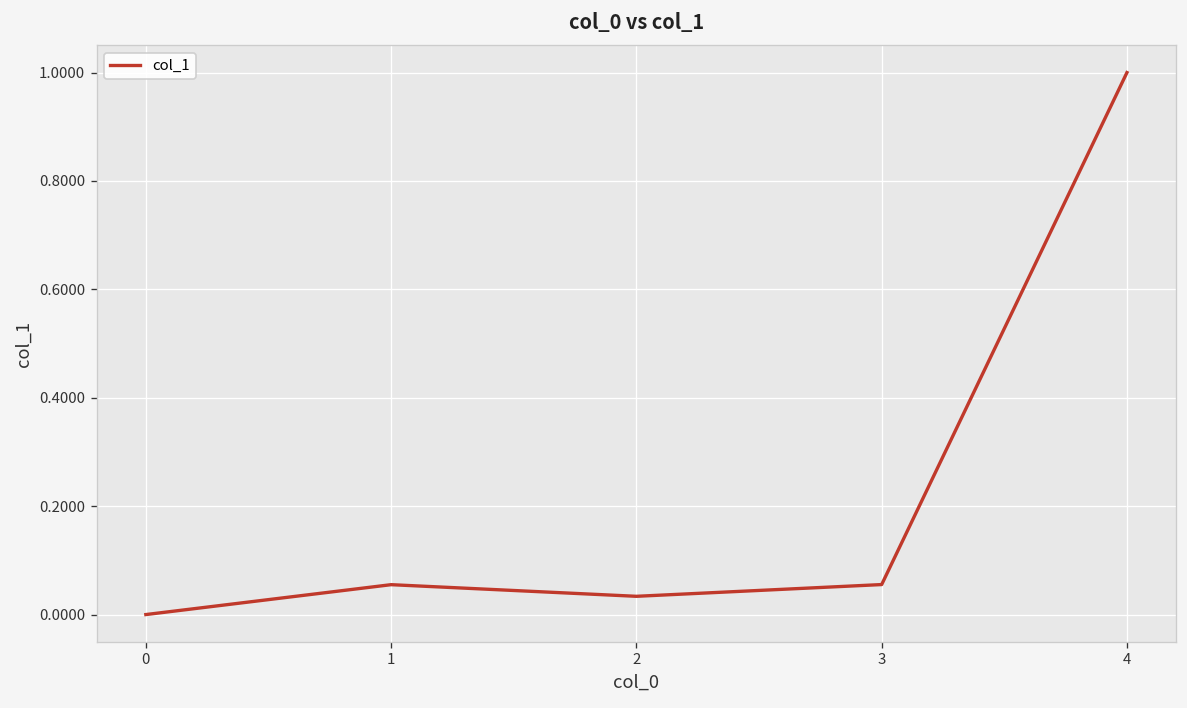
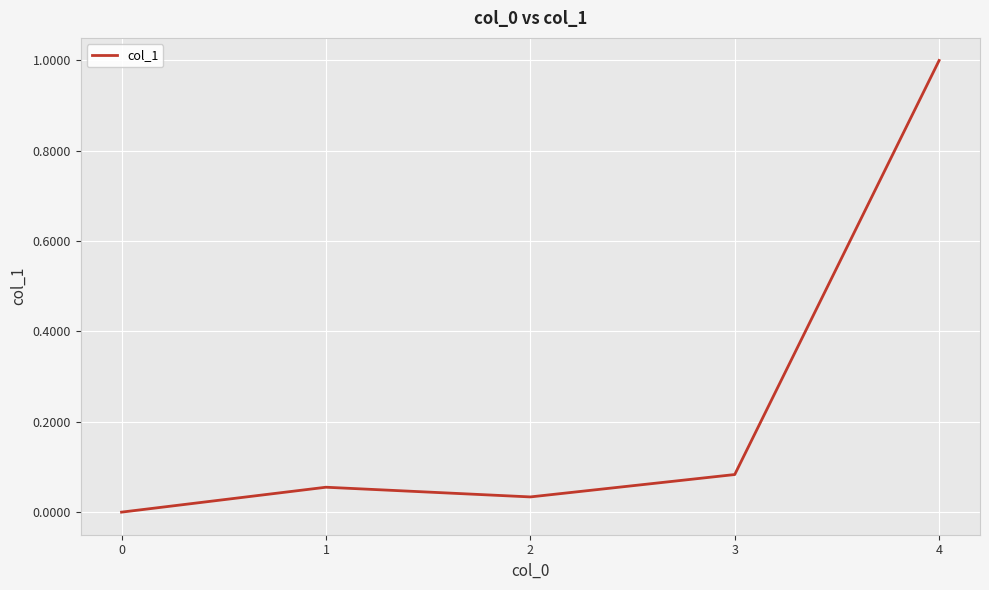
  {
    "0": 0.00,
    "1": 0.06,
    "2": 0.03,
-   "3": 0.06,
+   "3": 0.08,
    "4": 1.00
  }
